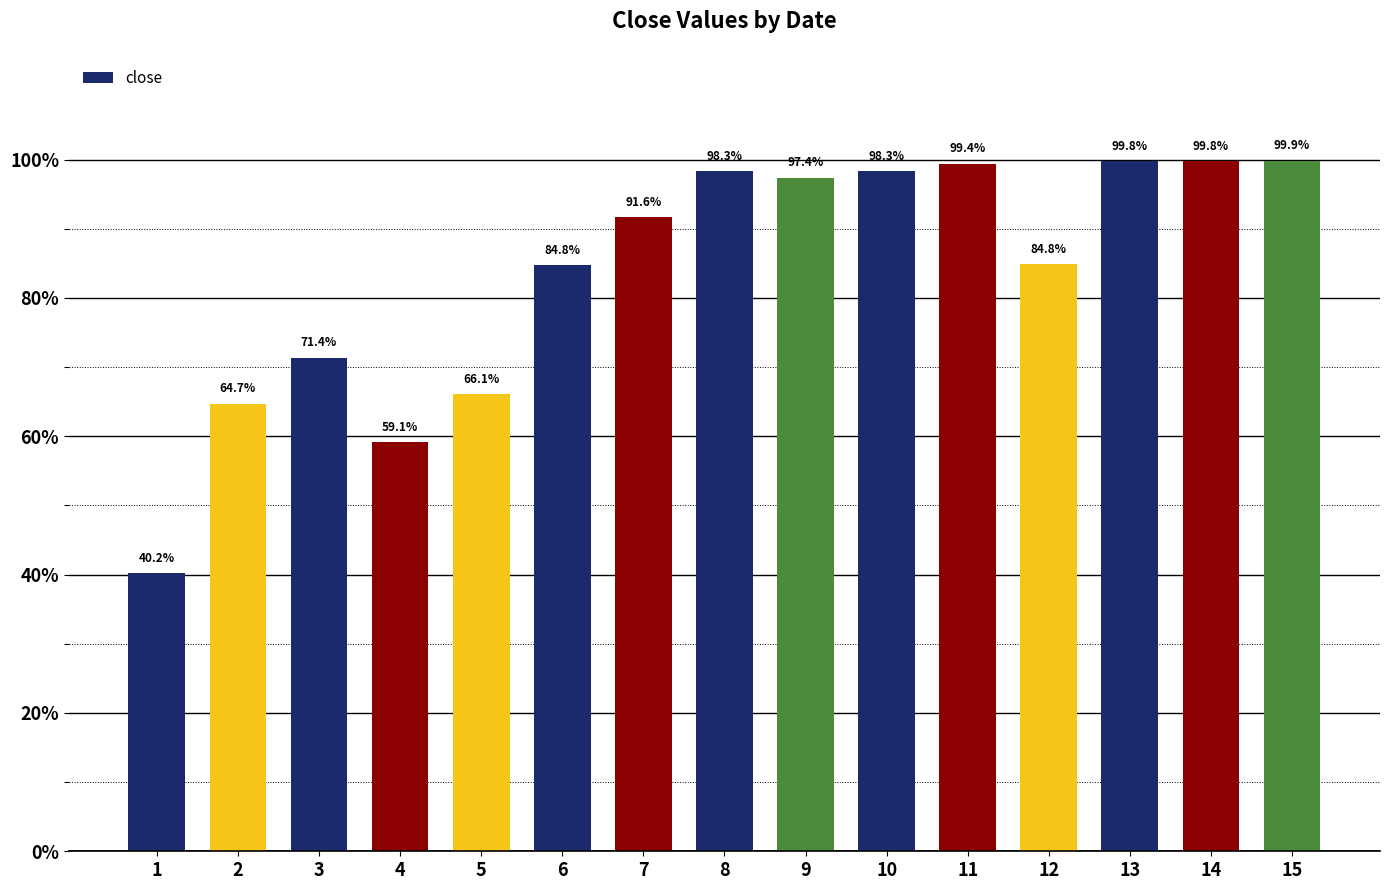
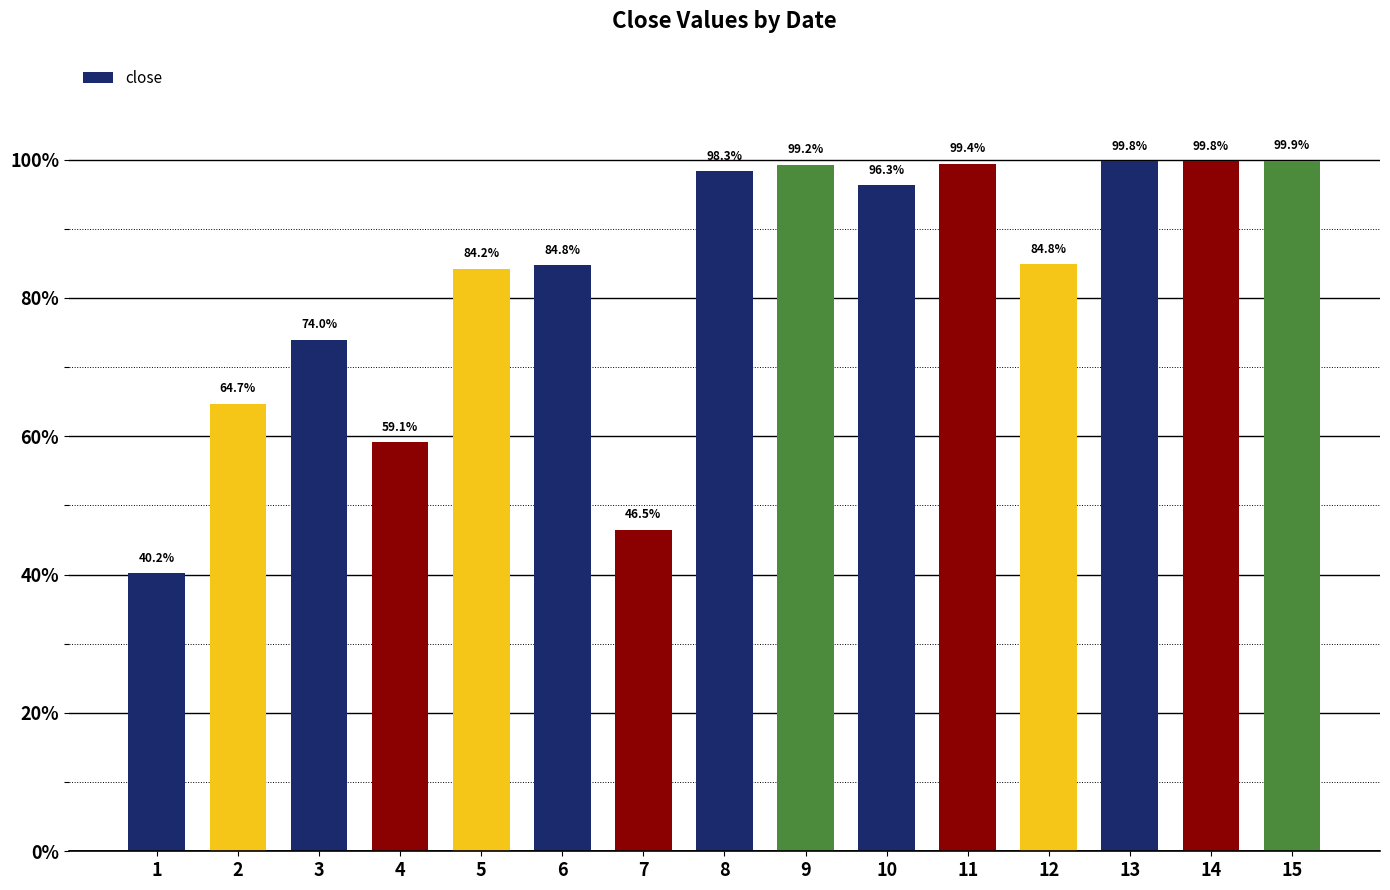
  {
    "1": "40.2%",
    "2": "64.7%",
-   "3": "71.4%",
+   "3": "74.0%",
    "4": "59.1%",
-   "5": "66.1%",
+   "5": "84.2%",
    "6": "84.8%",
-   "7": "91.6%",
+   "7": "46.5%",
    "8": "98.3%",
-   "9": "97.4%",
-   "10": "98.3%",
+   "9": "99.2%",
+   "10": "96.3%",
    "11": "99.4%",
    "12": "84.8%",
    "13": "99.8%",
    "14": "99.8%",
    "15": "99.9%"
  }
